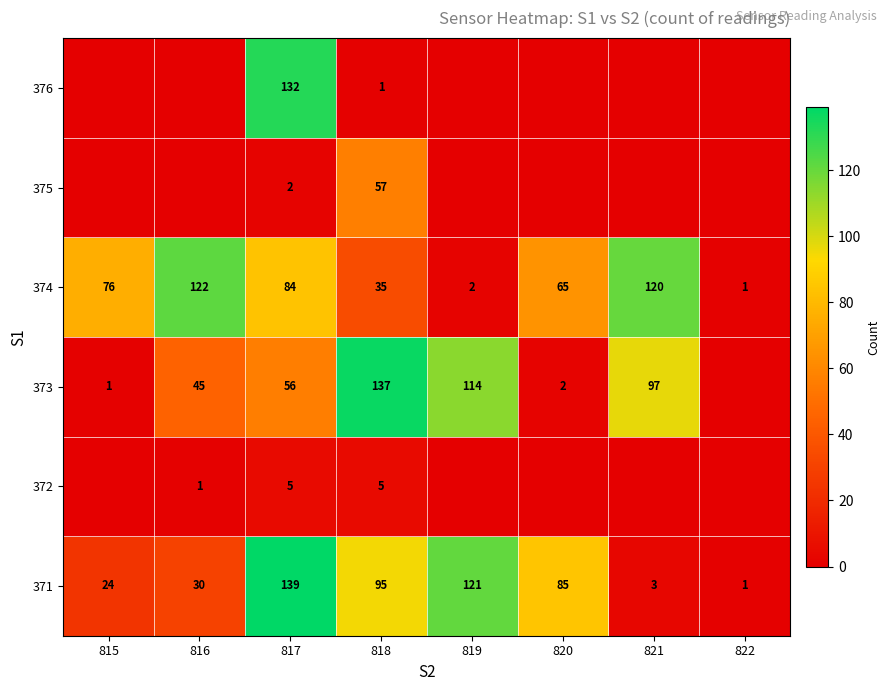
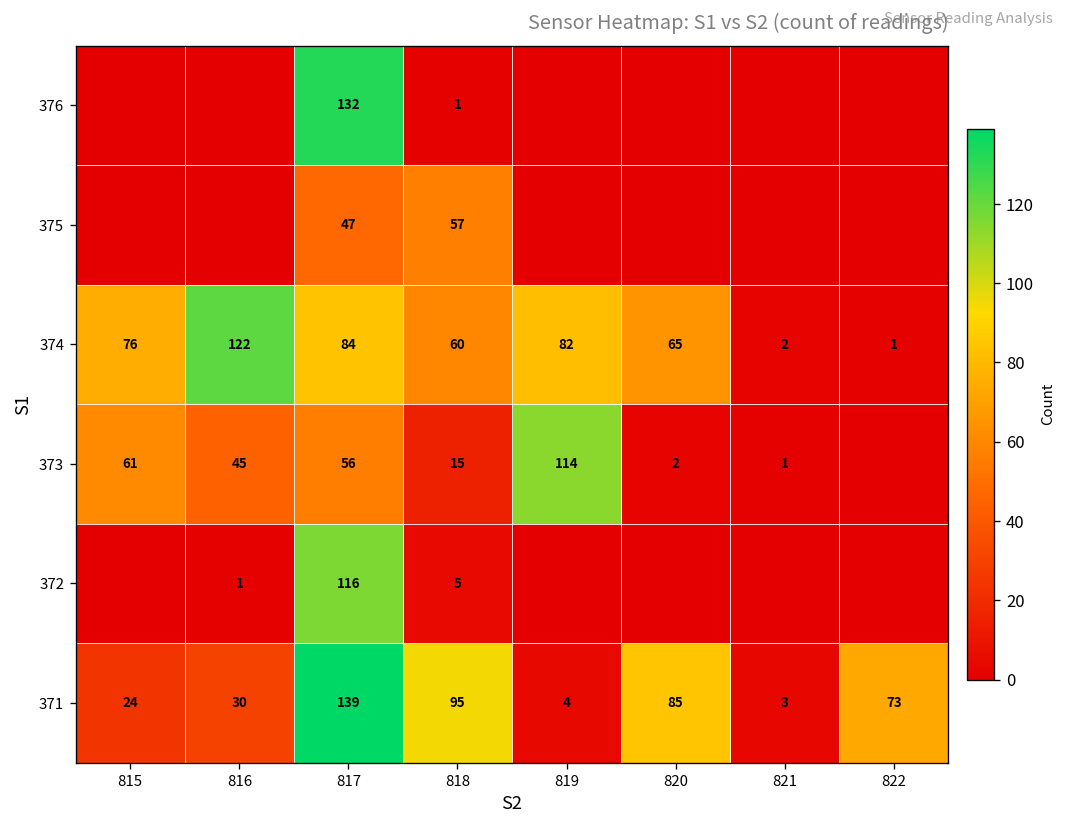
  {
    "376": {
      "817": 132,
      "818": 1
    },
    "375": {
-     "817": 2,
+     "817": 47,
      "818": 57
    },
    "374": {
      "815": 76,
      "816": 122,
      "817": 84,
-     "818": 35,
-     "819": 2,
+     "818": 60,
+     "819": 82,
      "820": 65,
-     "821": 120,
+     "821": 2,
      "822": 1
    },
    "373": {
-     "815": 1,
+     "815": 61,
      "816": 45,
      "817": 56,
-     "818": 137,
+     "818": 15,
      "819": 114,
      "820": 2,
-     "821": 97
+     "821": 1
    },
    "372": {
      "816": 1,
-     "817": 5,
+     "817": 116,
      "818": 5
    },
    "371": {
      "815": 24,
      "816": 30,
      "817": 139,
      "818": 95,
-     "819": 121,
+     "819": 4,
      "820": 85,
      "821": 3,
-     "822": 1
+     "822": 73
    }
  }
